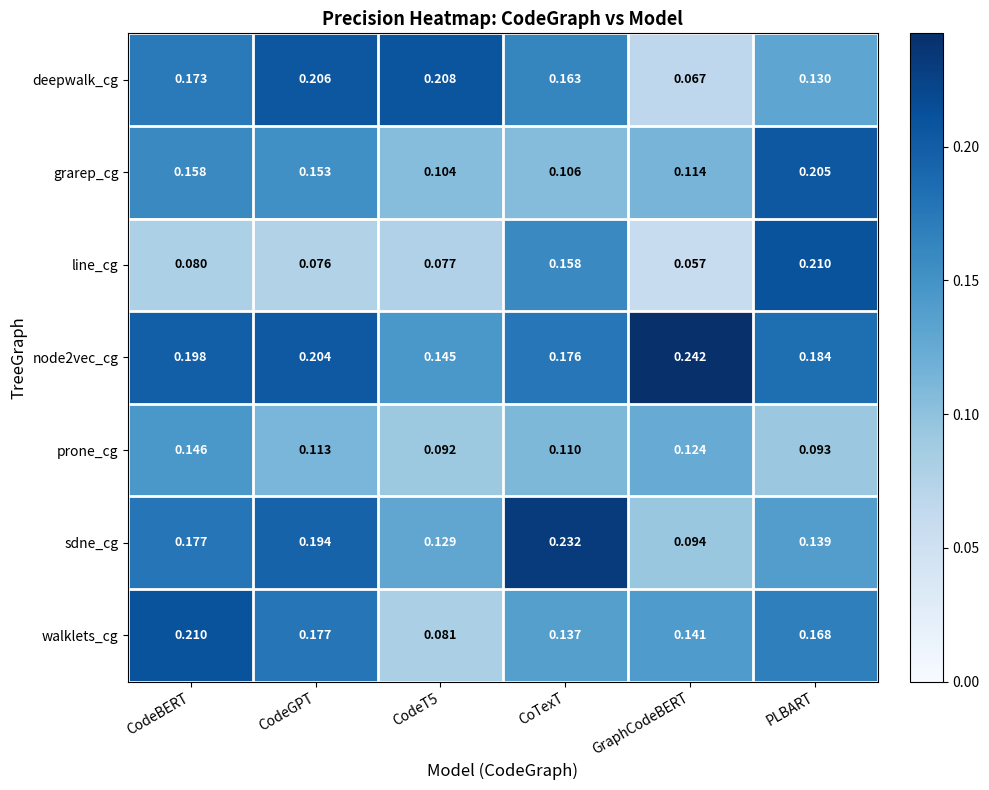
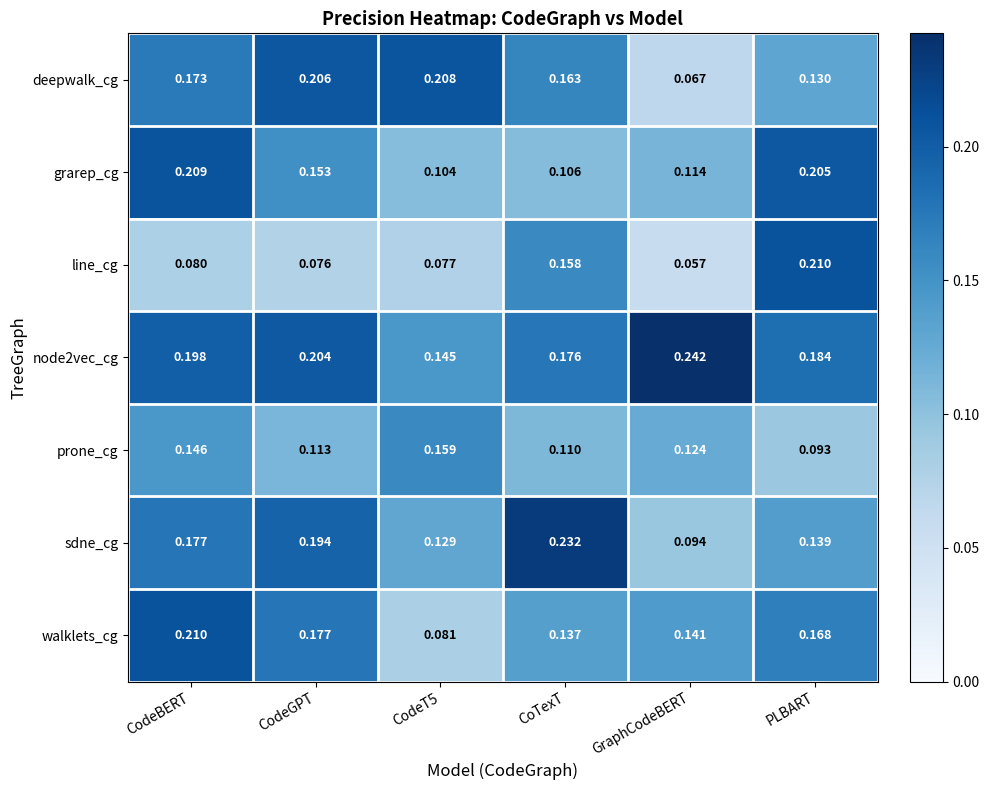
  {
    "deepwalk_cg": {
      "CodeBERT": 0.173,
      "CodeGPT": 0.206,
      "CodeT5": 0.208,
      "CoTexT": 0.163,
      "GraphCodeBERT": 0.067,
      "PLBART": 0.130
    },
    "grarep_cg": {
-     "CodeBERT": 0.158,
+     "CodeBERT": 0.209,
      "CodeGPT": 0.153,
      "CodeT5": 0.104,
      "CoTexT": 0.106,
      "GraphCodeBERT": 0.114,
      "PLBART": 0.205
    },
    "line_cg": {
      "CodeBERT": 0.080,
      "CodeGPT": 0.076,
      "CodeT5": 0.077,
      "CoTexT": 0.158,
      "GraphCodeBERT": 0.057,
      "PLBART": 0.210
    },
    "node2vec_cg": {
      "CodeBERT": 0.198,
      "CodeGPT": 0.204,
      "CodeT5": 0.145,
      "CoTexT": 0.176,
      "GraphCodeBERT": 0.242,
      "PLBART": 0.184
    },
    "prone_cg": {
      "CodeBERT": 0.146,
      "CodeGPT": 0.113,
-     "CodeT5": 0.092,
+     "CodeT5": 0.159,
      "CoTexT": 0.110,
      "GraphCodeBERT": 0.124,
      "PLBART": 0.093
    },
    "sdne_cg": {
      "CodeBERT": 0.177,
      "CodeGPT": 0.194,
      "CodeT5": 0.129,
      "CoTexT": 0.232,
      "GraphCodeBERT": 0.094,
      "PLBART": 0.139
    },
    "walklets_cg": {
      "CodeBERT": 0.210,
      "CodeGPT": 0.177,
      "CodeT5": 0.081,
      "CoTexT": 0.137,
      "GraphCodeBERT": 0.141,
      "PLBART": 0.168
    }
  }
